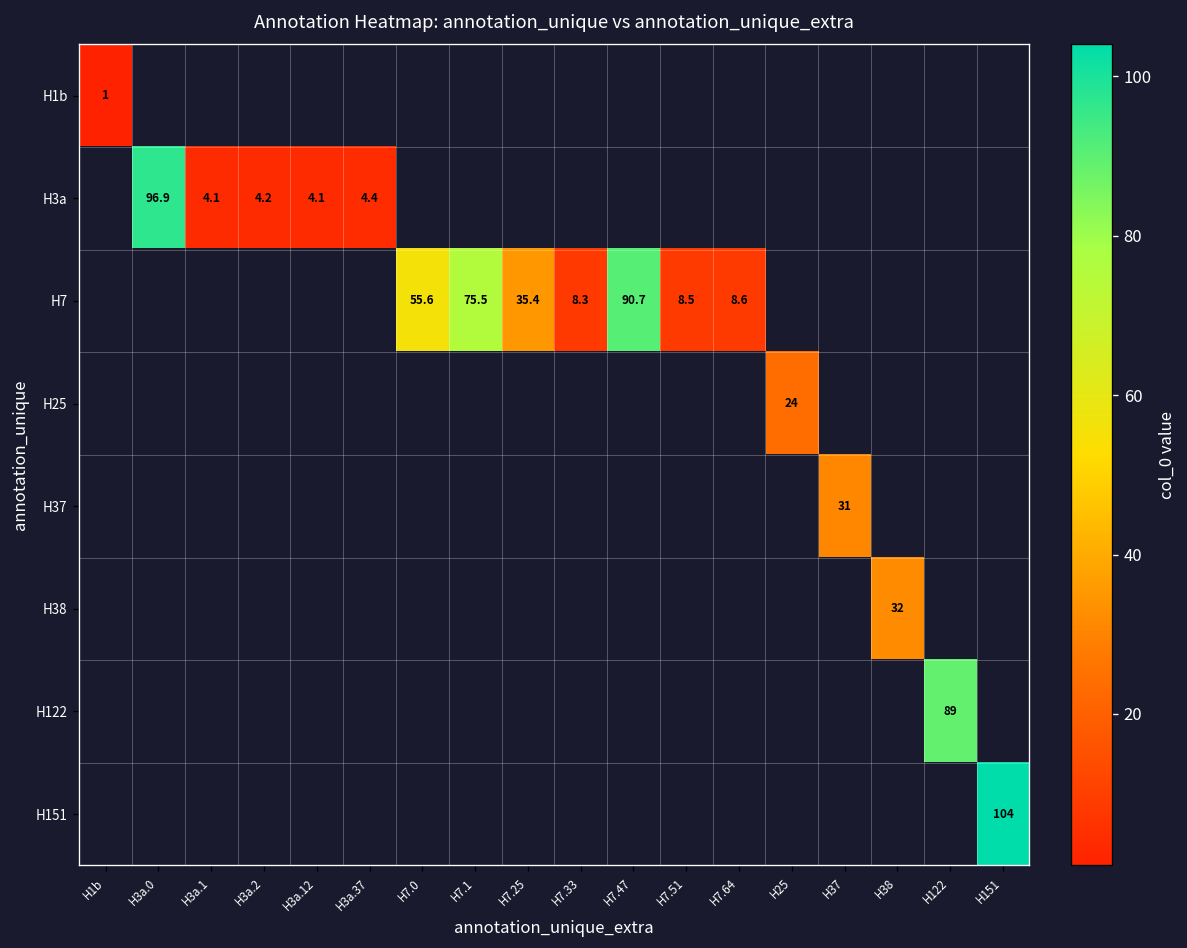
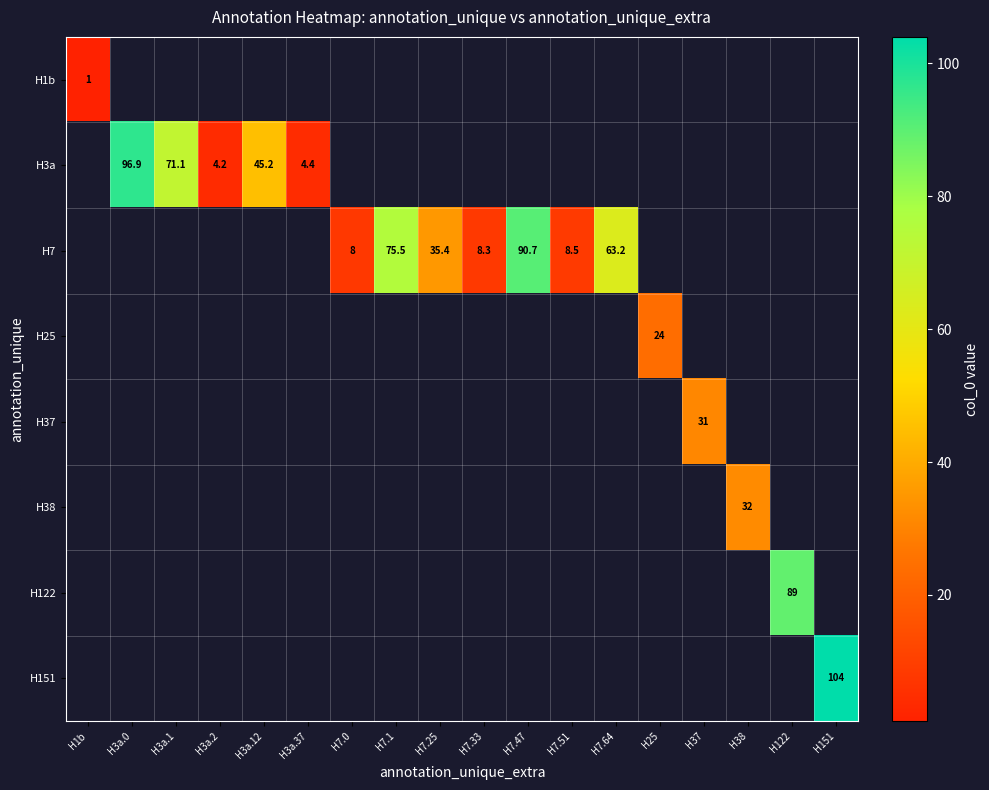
  {
    "H1b": {
      "H1b": 1
    },
    "H3a": {
      "H3a.0": 96.9,
-     "H3a.1": 4.1,
+     "H3a.1": 71.1,
      "H3a.2": 4.2,
-     "H3a.12": 4.1,
+     "H3a.12": 45.2,
      "H3a.37": 4.4
    },
    "H7": {
-     "H7.0": 55.6,
+     "H7.0": 8,
      "H7.1": 75.5,
      "H7.25": 35.4,
      "H7.33": 8.3,
      "H7.47": 90.7,
      "H7.51": 8.5,
-     "H7.64": 8.6
+     "H7.64": 63.2
    },
    "H25": {
      "H25": 24
    },
    "H37": {
      "H37": 31
    },
    "H38": {
      "H38": 32
    },
    "H122": {
      "H122": 89
    },
    "H151": {
      "H151": 104
    }
  }
